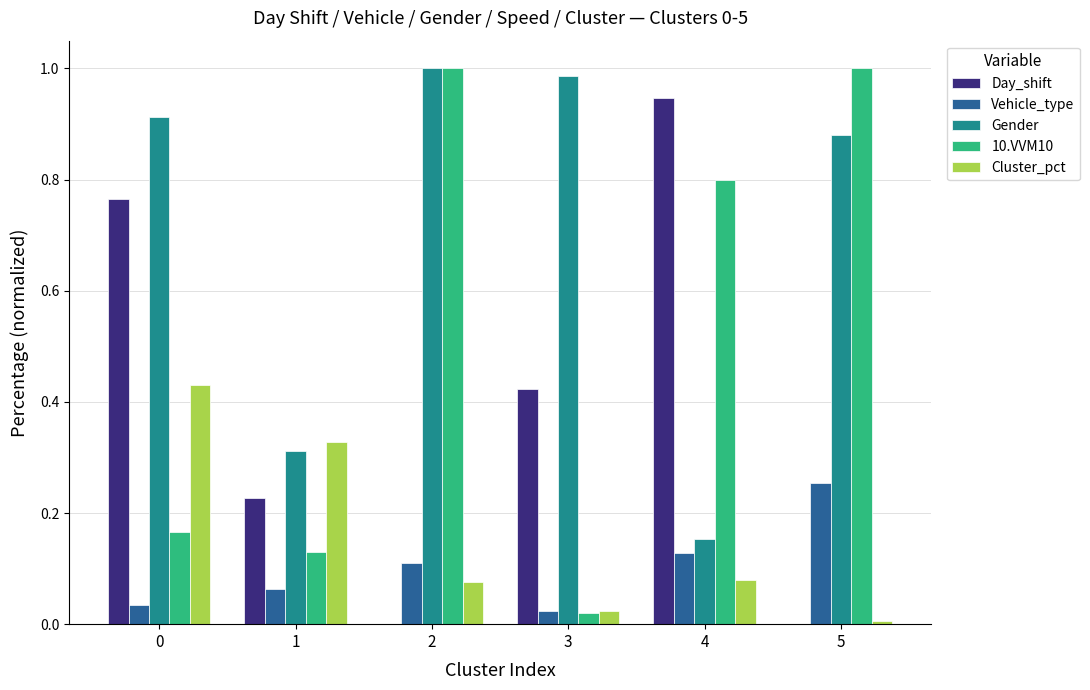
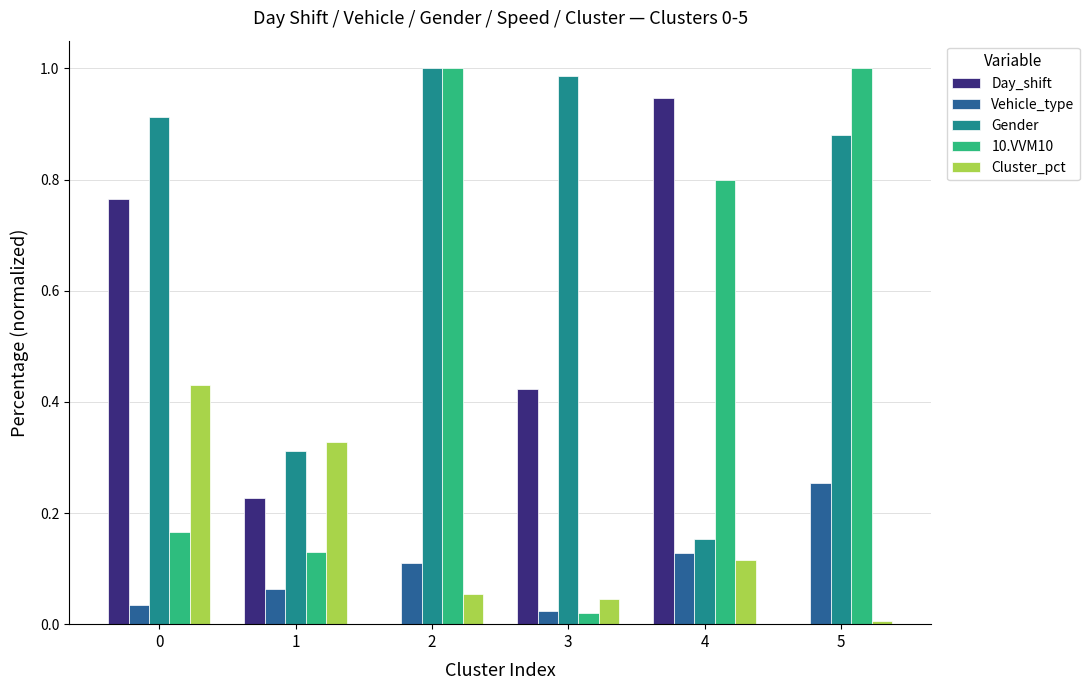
  {
    "Day_shift": {
      "0": 0.77,
      "1": 0.23,
      "2": 0.00,
      "3": 0.42,
      "4": 0.95,
      "5": 0.00
    },
    "Cluster_pct": {
      "0": 0.43,
      "1": 0.33,
-     "2": 0.08,
-     "3": 0.02,
-     "4": 0.08,
+     "2": 0.05,
+     "3": 0.04,
+     "4": 0.12,
      "5": 0.01
    }
  }
